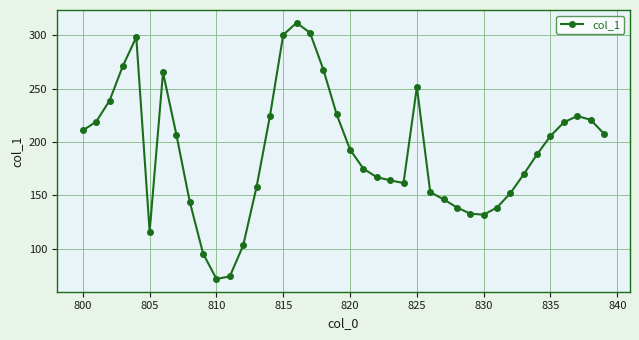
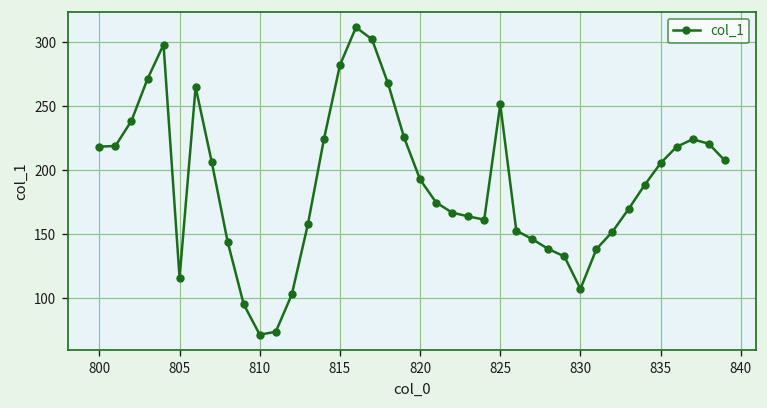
  {
-   "800": 211,
+   "800": 218,
    "805": 116,
    "810": 72,
-   "815": 300,
+   "815": 282,
    "820": 193,
    "825": 251,
-   "830": 132,
+   "830": 107,
    "835": 206
  }
